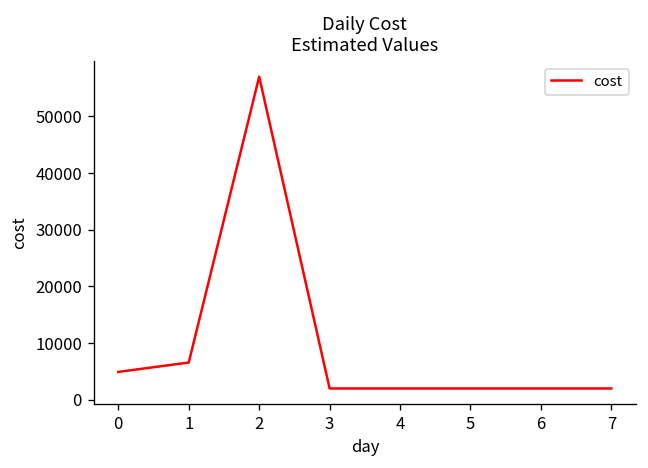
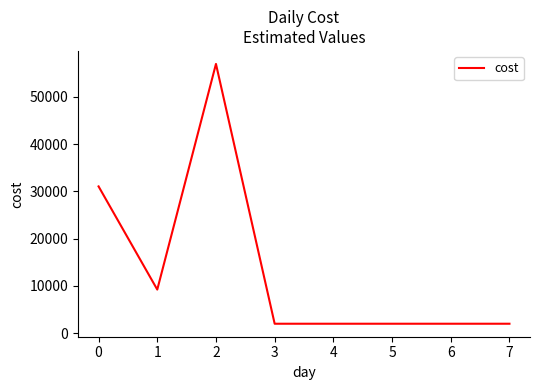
  {
-   "0": 5000,
-   "1": 7000,
+   "0": 31000,
+   "1": 9000,
    "2": 57000,
    "3": 2000,
    "4": 2000,
    "5": 2000,
    "6": 2000,
    "7": 2000
  }
